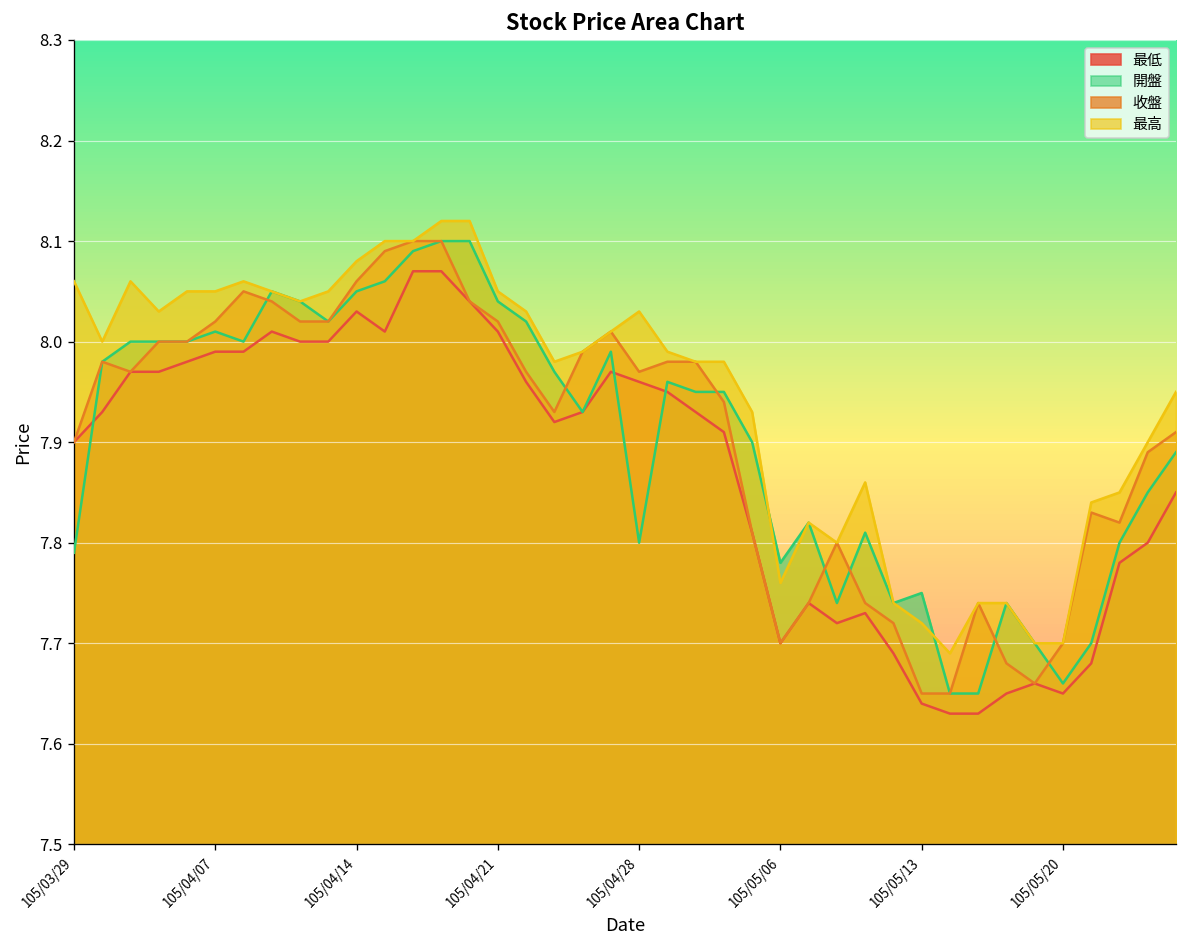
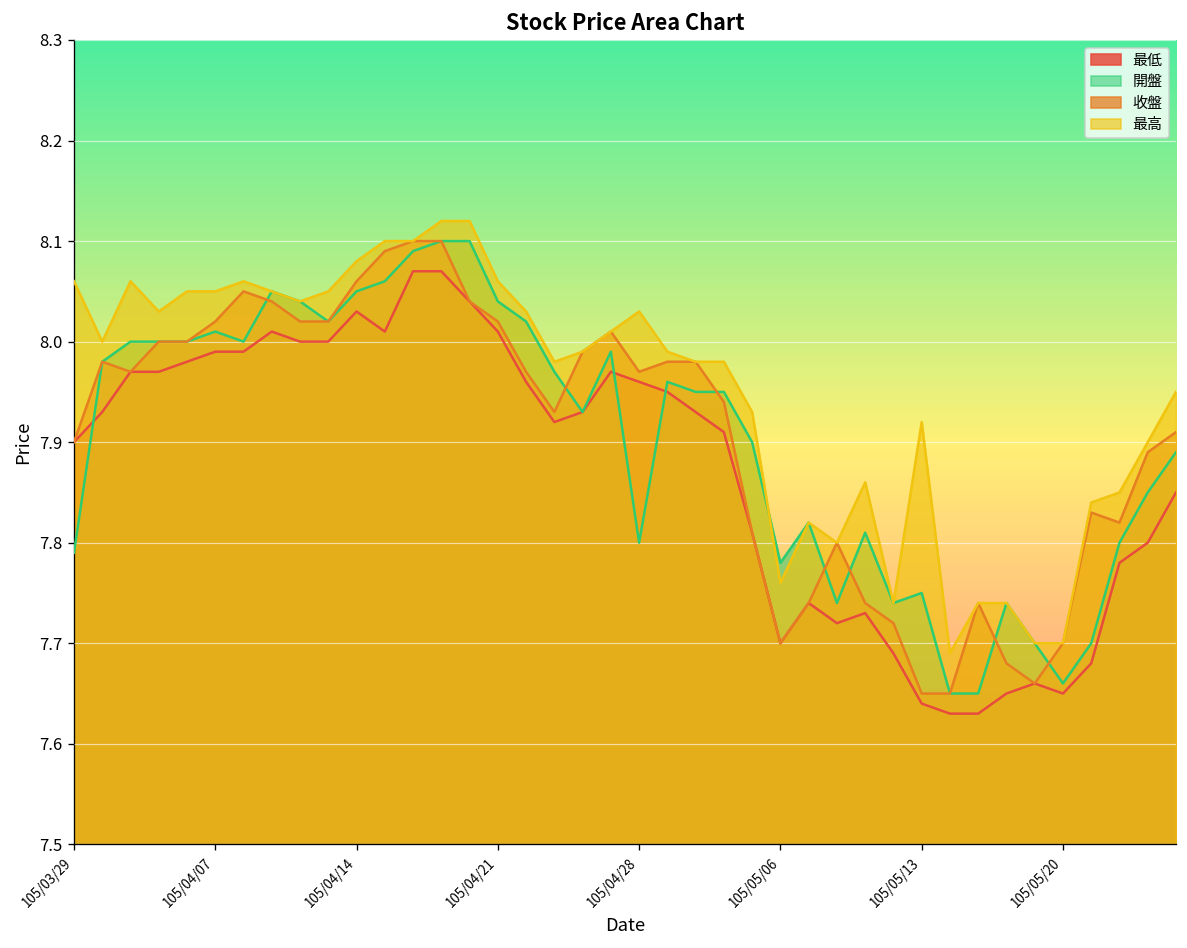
  {
    "開盤": {
      "105/03/29": 7.79,
      "105/04/07": 8.01,
      "105/04/14": 8.05,
      "105/04/21": 8.04,
      "105/04/28": 7.80,
      "105/05/06": 7.78,
      "105/05/13": 7.75,
      "105/05/20": 7.66
    },
    "最高": {
      "105/03/29": 8.06,
      "105/04/07": 8.05,
      "105/04/14": 8.08,
-     "105/04/21": 8.05,
+     "105/04/21": 8.06,
      "105/04/28": 8.03,
      "105/05/06": 7.76,
-     "105/05/13": 7.72
+     "105/05/13": 7.92
    }
  }
